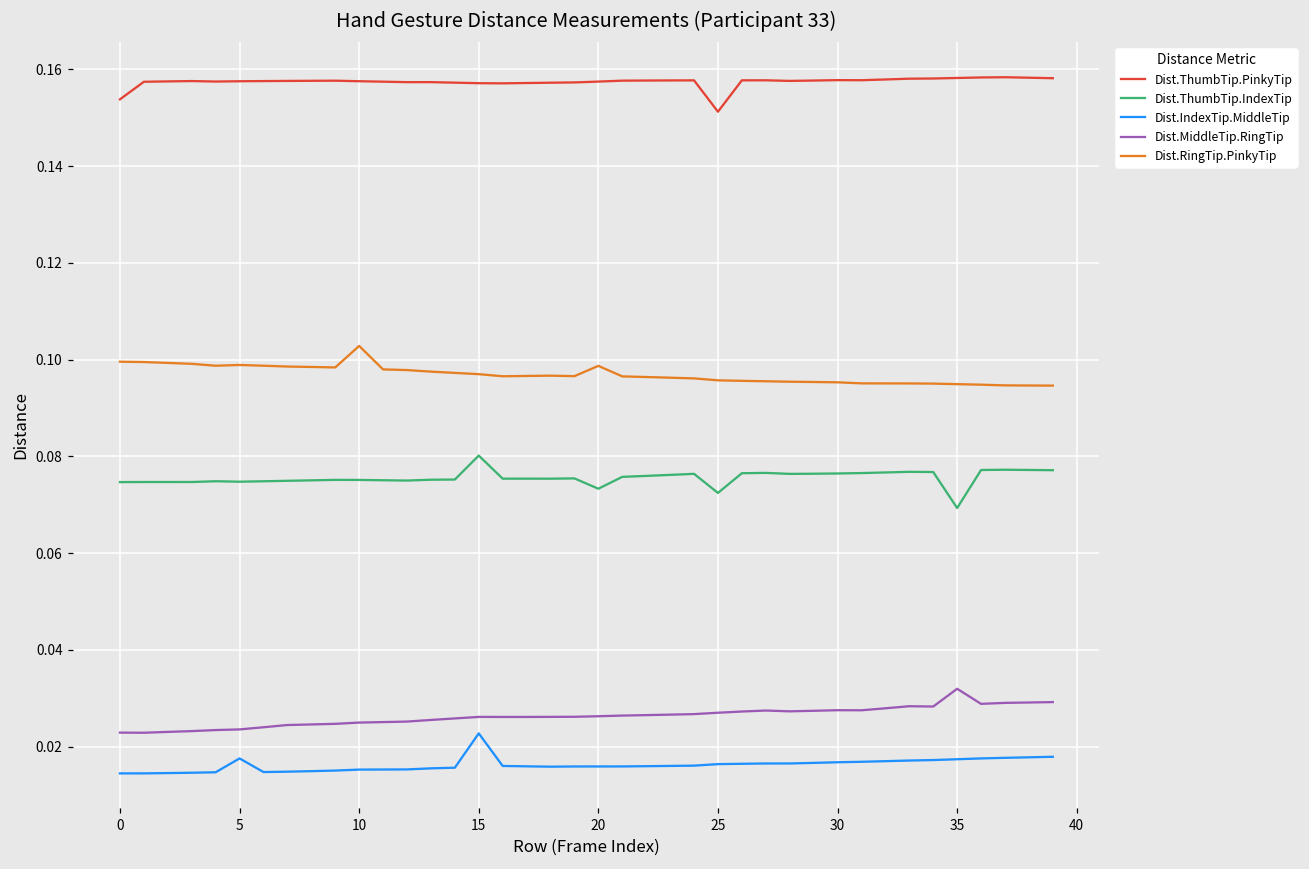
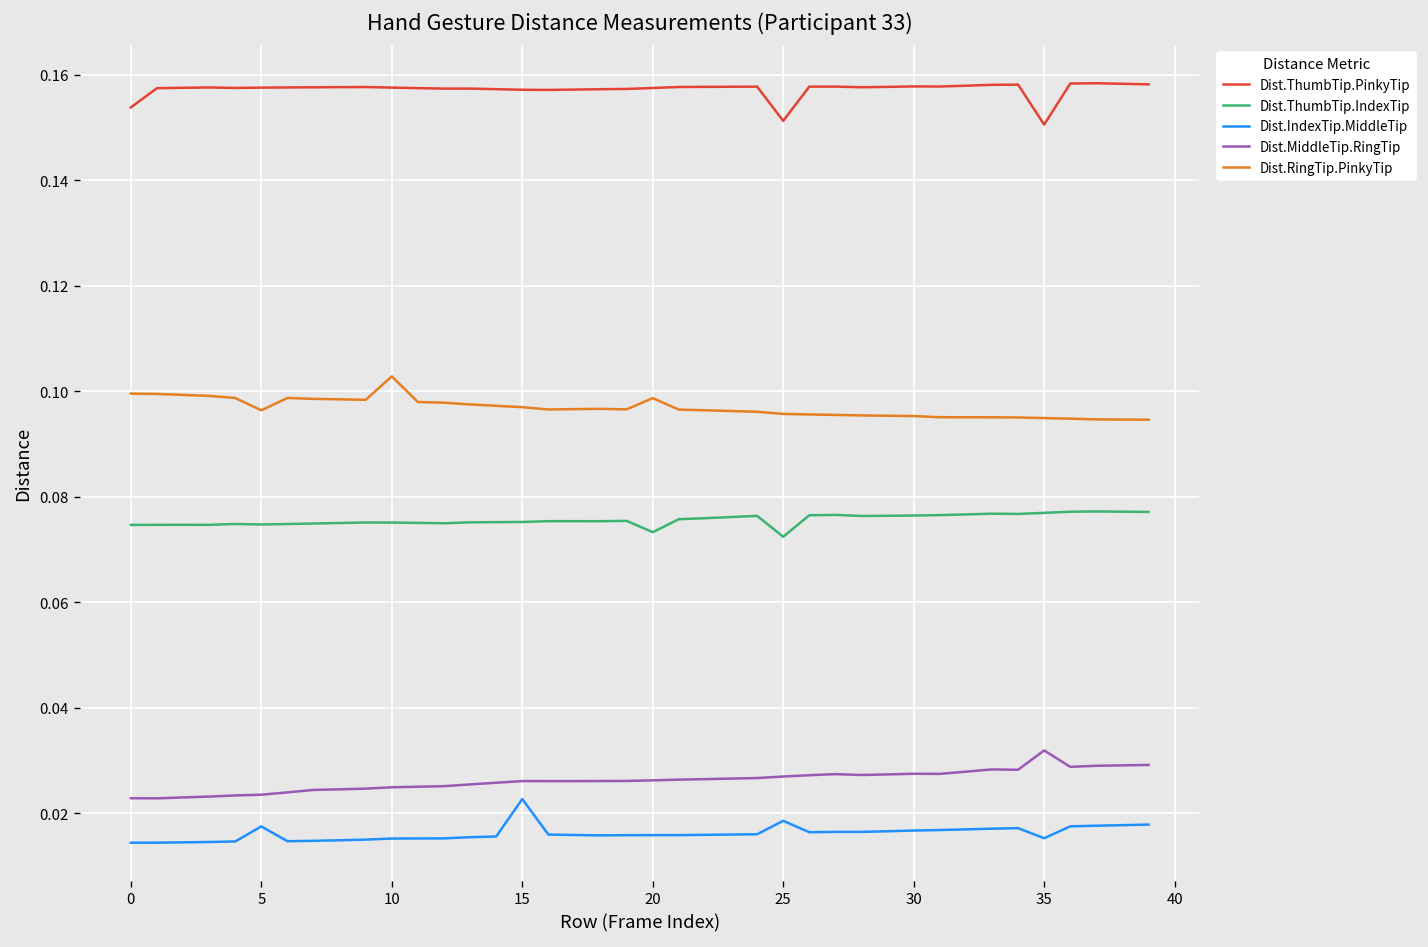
  {
    "Dist.ThumbTip.PinkyTip": {
      "0": 0.154,
      "5": 0.158,
      "10": 0.158,
      "15": 0.157,
      "20": 0.157,
      "25": 0.151,
      "30": 0.158,
-     "35": 0.158
+     "35": 0.151
    },
    "Dist.ThumbTip.IndexTip": {
      "0": 0.075,
      "5": 0.075,
      "10": 0.075,
-     "15": 0.080,
+     "15": 0.075,
      "20": 0.073,
      "25": 0.072,
      "30": 0.076,
-     "35": 0.069
+     "35": 0.077
    },
    "Dist.IndexTip.MiddleTip": {
      "0": 0.014,
      "5": 0.018,
      "10": 0.015,
      "15": 0.023,
      "20": 0.016,
-     "25": 0.016,
+     "25": 0.019,
      "30": 0.017,
-     "35": 0.017
+     "35": 0.015
    },
    "Dist.MiddleTip.RingTip": {
      "0": 0.023,
      "5": 0.024,
      "10": 0.025,
      "15": 0.026,
      "20": 0.026,
      "25": 0.027,
      "30": 0.028,
      "35": 0.032
    },
    "Dist.RingTip.PinkyTip": {
      "0": 0.100,
-     "5": 0.099,
+     "5": 0.096,
      "10": 0.103,
      "15": 0.097,
      "20": 0.099,
      "25": 0.096,
      "30": 0.095,
      "35": 0.095
    }
  }
